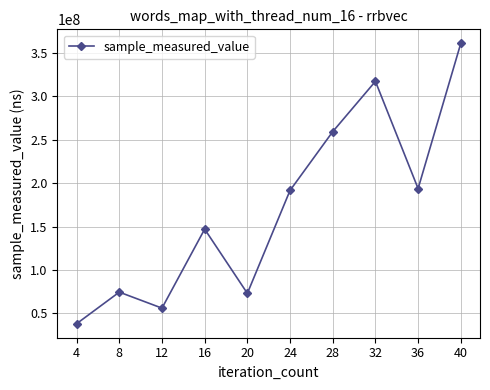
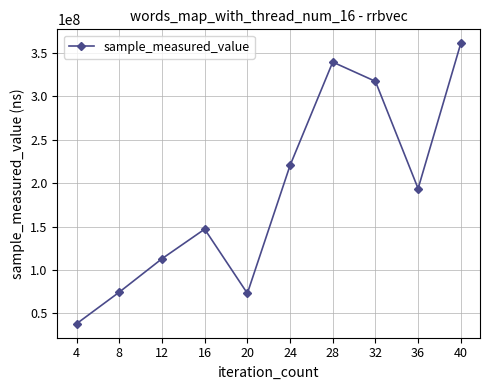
  {
    "4": 40000000,
    "8": 70000000,
-   "12": 60000000,
+   "12": 110000000,
    "16": 150000000,
    "20": 70000000,
-   "24": 190000000,
-   "28": 260000000,
+   "24": 220000000,
+   "28": 340000000,
    "32": 320000000,
    "36": 190000000,
    "40": 360000000
  }
